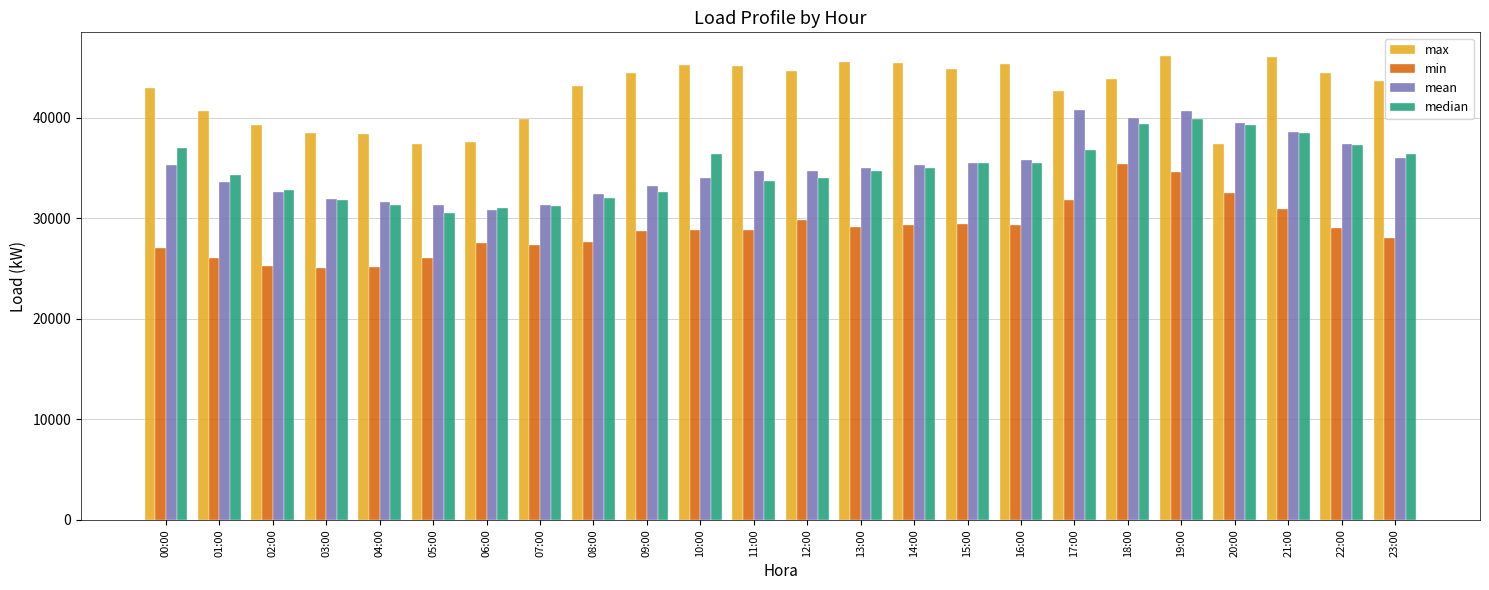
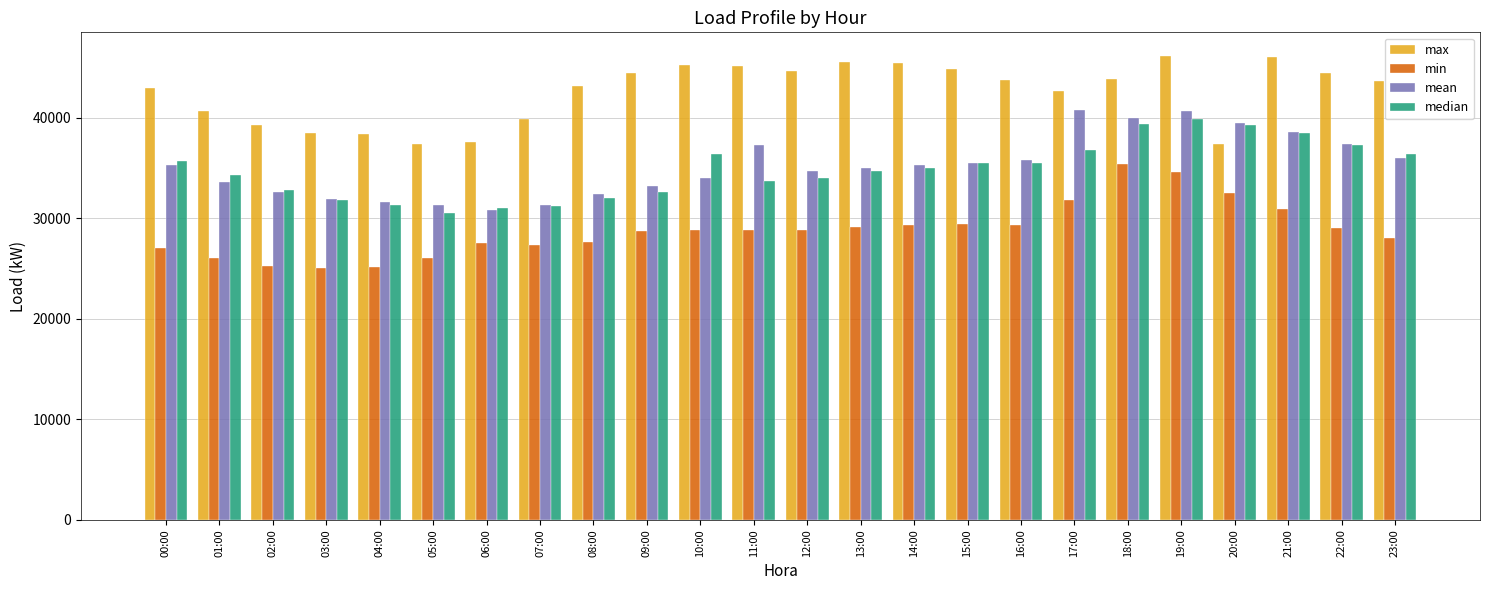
  {
    "max": {
      "00:00": 43000,
      "01:00": 40700,
      "02:00": 39300,
      "03:00": 38500,
      "04:00": 38400,
      "05:00": 37400,
      "06:00": 37600,
      "07:00": 39900,
      "08:00": 43200,
      "09:00": 44400,
      "10:00": 45300,
      "11:00": 45200,
      "12:00": 44600,
      "13:00": 45500,
      "14:00": 45500,
      "15:00": 44900,
-     "16:00": 45400,
+     "16:00": 43800,
      "17:00": 42700,
      "18:00": 43800,
      "19:00": 46200,
      "20:00": 37400,
      "21:00": 46000,
      "22:00": 44500,
      "23:00": 43700
    },
    "min": {
      "00:00": 27100,
      "01:00": 26000,
      "02:00": 25200,
      "03:00": 25100,
      "04:00": 25100,
      "05:00": 26100,
      "06:00": 27500,
      "07:00": 27400,
      "08:00": 27700,
      "09:00": 28700,
      "10:00": 28800,
      "11:00": 28800,
-     "12:00": 29800,
+     "12:00": 28800,
      "13:00": 29100,
      "14:00": 29300,
      "15:00": 29400,
      "16:00": 29300,
      "17:00": 31800,
      "18:00": 35400,
      "19:00": 34600,
      "20:00": 32500,
      "21:00": 31000,
      "22:00": 29000,
      "23:00": 28100
    },
    "mean": {
      "00:00": 35400,
      "01:00": 33700,
      "02:00": 32600,
      "03:00": 31900,
      "04:00": 31600,
      "05:00": 31400,
      "06:00": 30800,
      "07:00": 31300,
      "08:00": 32400,
      "09:00": 33200,
      "10:00": 34000,
-     "11:00": 34700,
+     "11:00": 37300,
      "12:00": 34700,
      "13:00": 35000,
      "14:00": 35300,
      "15:00": 35500,
      "16:00": 35800,
      "17:00": 40800,
      "18:00": 40000,
      "19:00": 40700,
      "20:00": 39500,
      "21:00": 38600,
      "22:00": 37400,
      "23:00": 36000
    },
    "median": {
-     "00:00": 36900,
+     "00:00": 35700,
      "01:00": 34300,
      "02:00": 32800,
      "03:00": 31800,
      "04:00": 31300,
      "05:00": 30600,
      "06:00": 31000,
      "07:00": 31200,
      "08:00": 32000,
      "09:00": 32600,
      "10:00": 36400,
      "11:00": 33700,
      "12:00": 34000,
      "13:00": 34700,
      "14:00": 35000,
      "15:00": 35500,
      "16:00": 35500,
      "17:00": 36800,
      "18:00": 39400,
      "19:00": 39900,
      "20:00": 39300,
      "21:00": 38500,
      "22:00": 37300,
      "23:00": 36400
    }
  }
